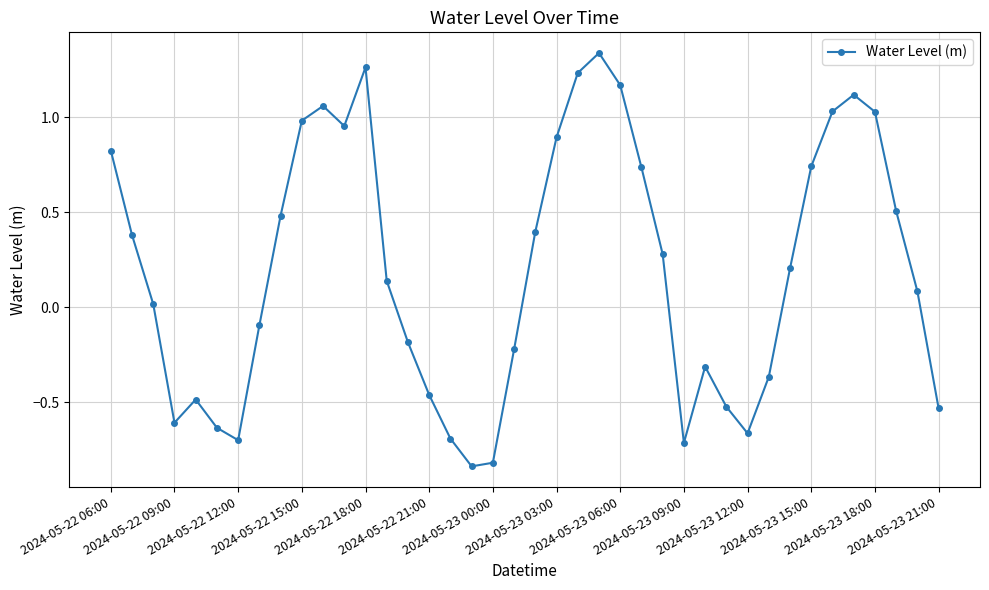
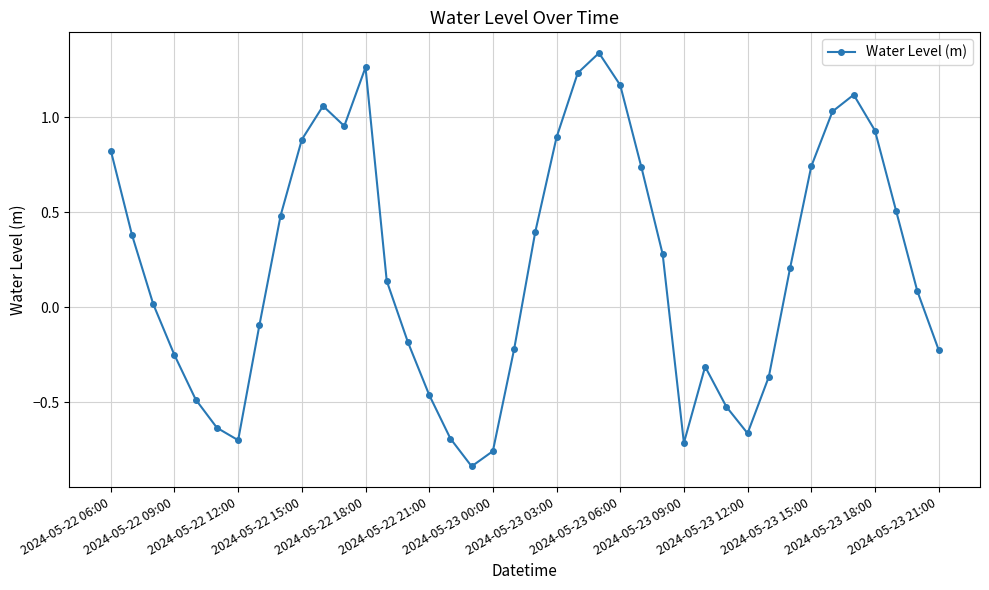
  {
    "2024-05-22 06:00": 0.82,
-   "2024-05-22 09:00": -0.61,
+   "2024-05-22 09:00": -0.25,
    "2024-05-22 12:00": -0.70,
-   "2024-05-22 15:00": 0.98,
+   "2024-05-22 15:00": 0.88,
    "2024-05-22 18:00": 1.26,
    "2024-05-22 21:00": -0.46,
-   "2024-05-23 00:00": -0.82,
+   "2024-05-23 00:00": -0.76,
    "2024-05-23 03:00": 0.89,
    "2024-05-23 06:00": 1.17,
    "2024-05-23 09:00": -0.71,
    "2024-05-23 12:00": -0.66,
    "2024-05-23 15:00": 0.74,
-   "2024-05-23 18:00": 1.03,
-   "2024-05-23 21:00": -0.53
+   "2024-05-23 18:00": 0.93,
+   "2024-05-23 21:00": -0.22
  }
